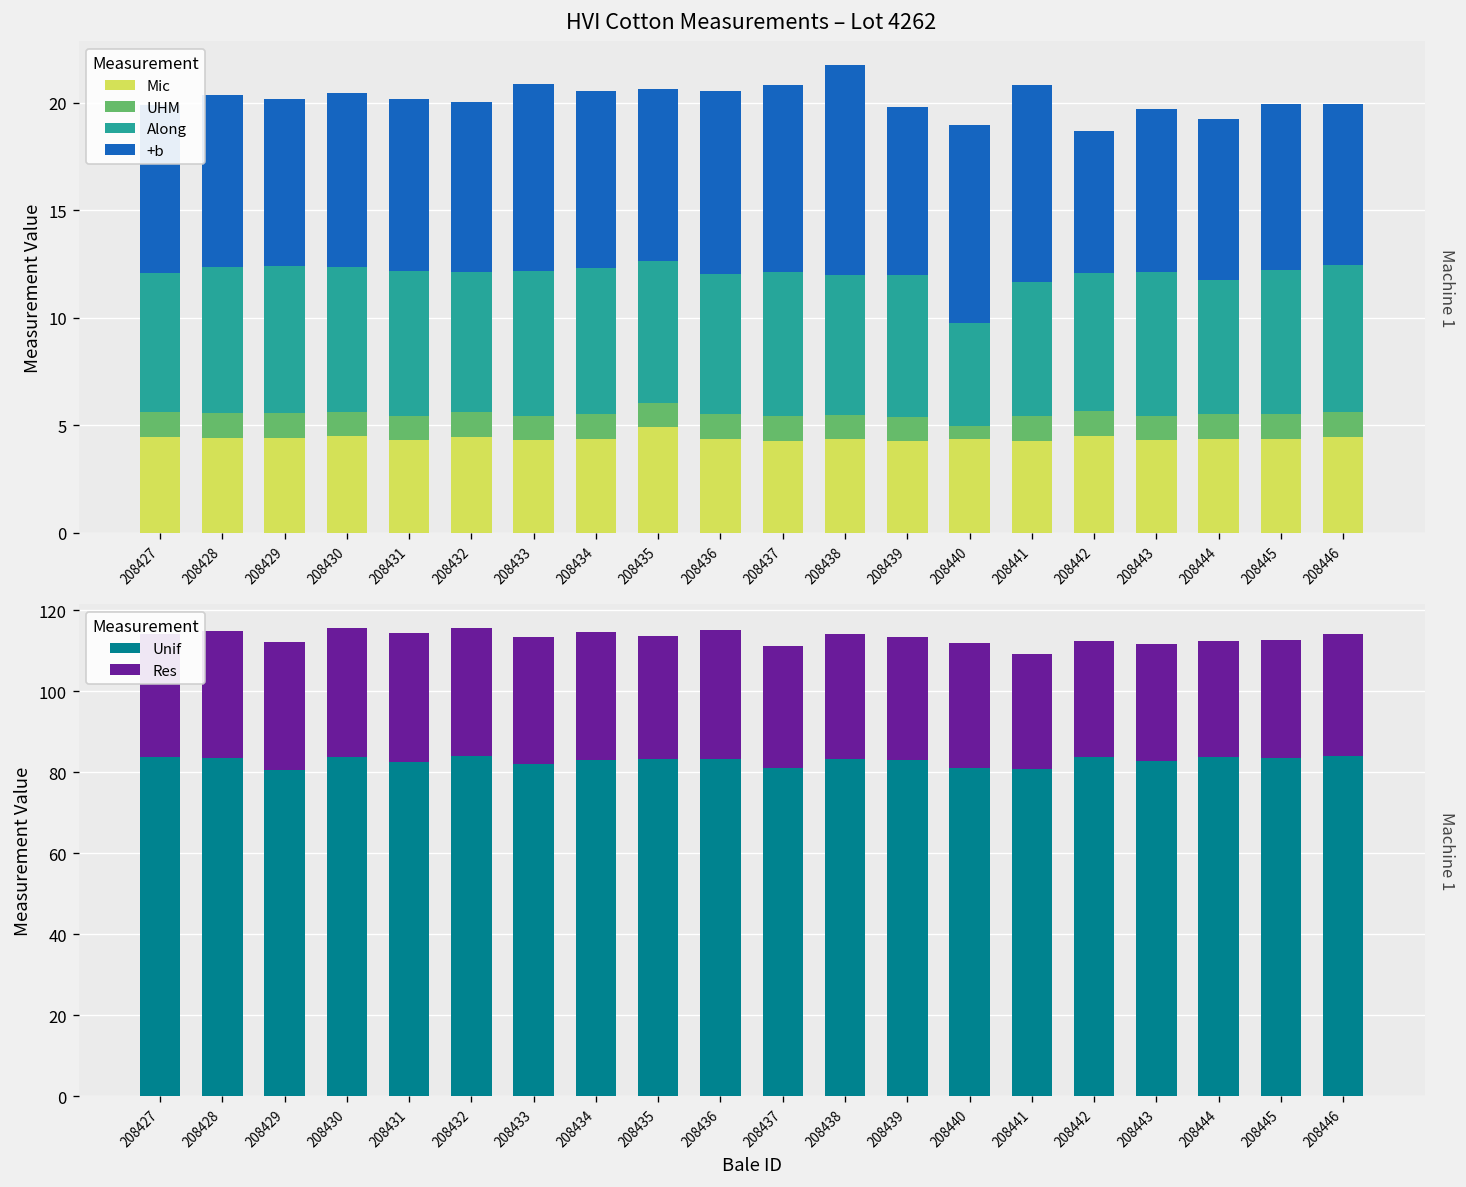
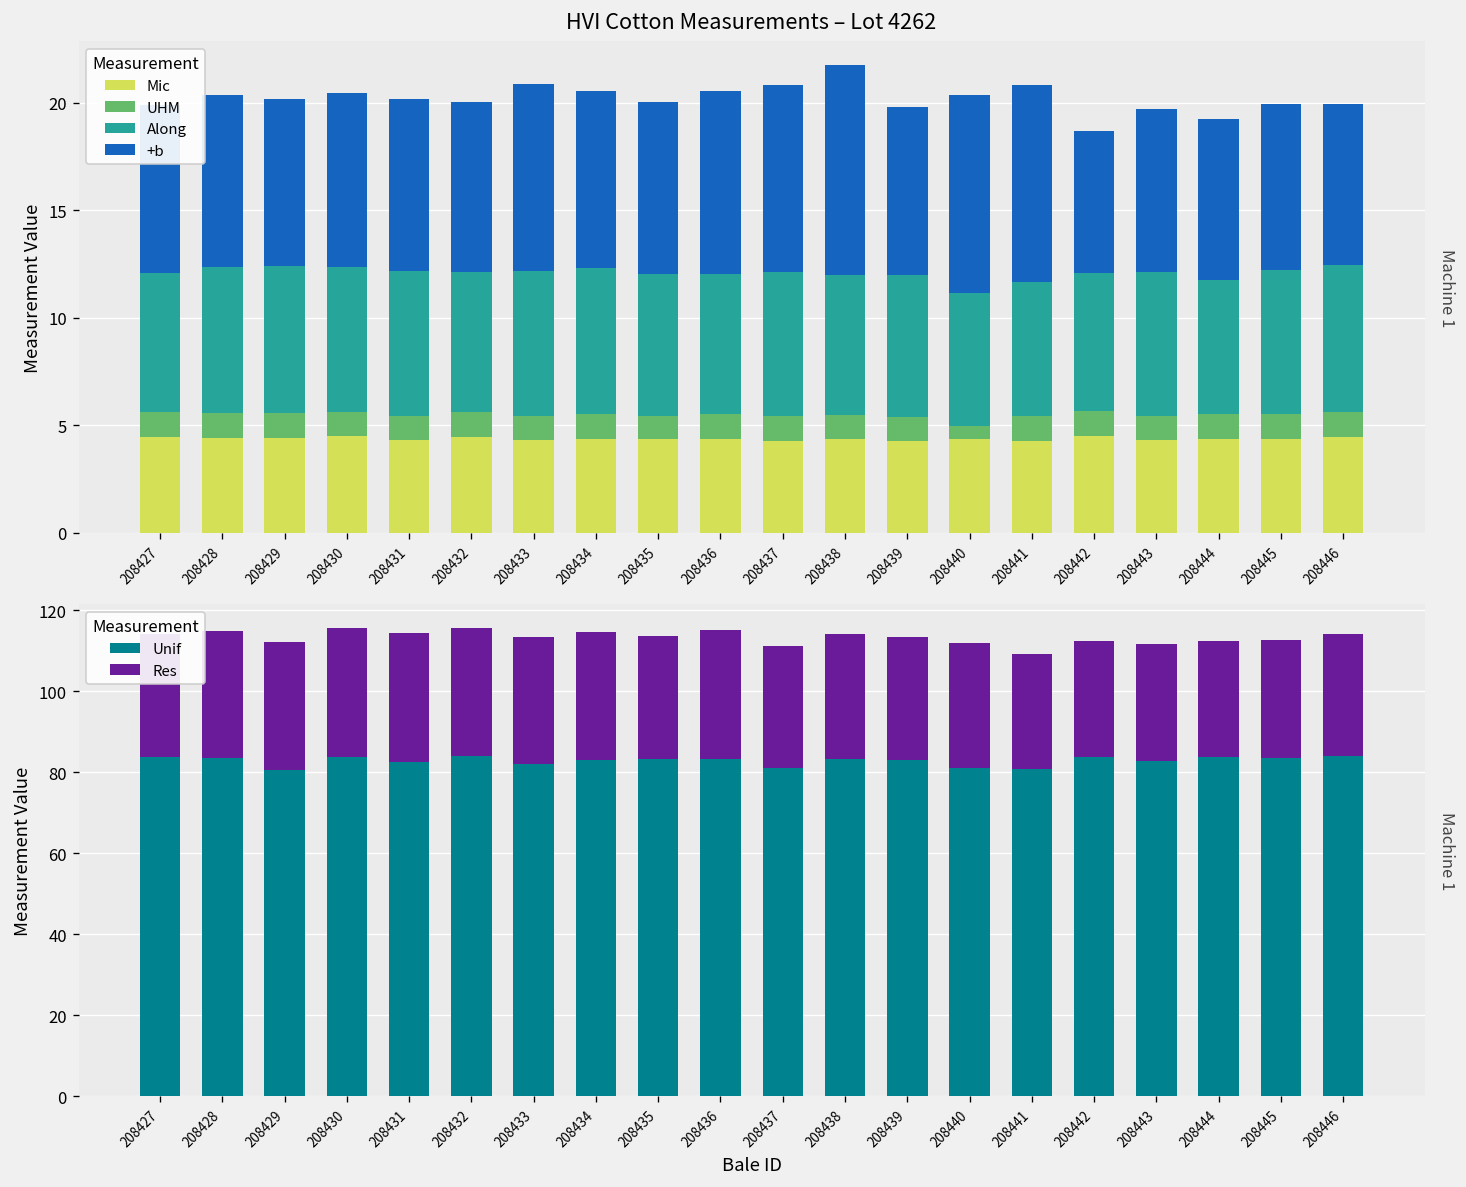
  {
    "HVI Cotton Measurements – Lot 4262": {
      "Mic": {
        "208427": 4.4,
        "208428": 4.4,
        "208429": 4.4,
        "208430": 4.5,
        "208431": 4.3,
        "208432": 4.5,
        "208433": 4.3,
        "208434": 4.4,
-       "208435": 4.9,
+       "208435": 4.3,
        "208436": 4.4,
        "208437": 4.3,
        "208438": 4.4,
        "208439": 4.3,
        "208440": 4.4,
        "208441": 4.3,
        "208442": 4.5,
        "208443": 4.3,
        "208444": 4.4,
        "208445": 4.4,
        "208446": 4.4
      },
      "UHM": {
        "208427": 1.2,
        "208428": 1.1,
        "208429": 1.2,
        "208430": 1.1,
        "208431": 1.1,
        "208432": 1.2,
        "208433": 1.1,
        "208434": 1.1,
        "208435": 1.1,
        "208436": 1.2,
        "208437": 1.1,
        "208438": 1.1,
        "208439": 1.1,
        "208440": 0.6,
        "208441": 1.2,
        "208442": 1.2,
        "208443": 1.1,
        "208444": 1.2,
        "208445": 1.1,
        "208446": 1.2
      },
      "Along": {
        "208427": 6.5,
        "208428": 6.8,
        "208429": 6.8,
        "208430": 6.7,
        "208431": 6.7,
        "208432": 6.5,
        "208433": 6.7,
        "208434": 6.8,
        "208435": 6.6,
        "208436": 6.5,
        "208437": 6.7,
        "208438": 6.5,
        "208439": 6.6,
-       "208440": 4.8,
+       "208440": 6.2,
        "208441": 6.2,
        "208442": 6.4,
        "208443": 6.7,
        "208444": 6.2,
        "208445": 6.7,
        "208446": 6.8
      },
      "+b": {
        "208428": 8.0,
        "208429": 7.8,
        "208430": 8.1,
        "208431": 8.0,
        "208432": 7.9,
        "208433": 8.7,
        "208434": 8.2,
        "208435": 8.0,
        "208436": 8.5,
        "208437": 8.7,
        "208438": 9.8,
        "208439": 7.8,
        "208440": 9.2,
        "208441": 9.2,
        "208442": 6.6,
        "208443": 7.6,
        "208444": 7.5,
        "208445": 7.7,
        "208446": 7.5
      }
    }
  }
